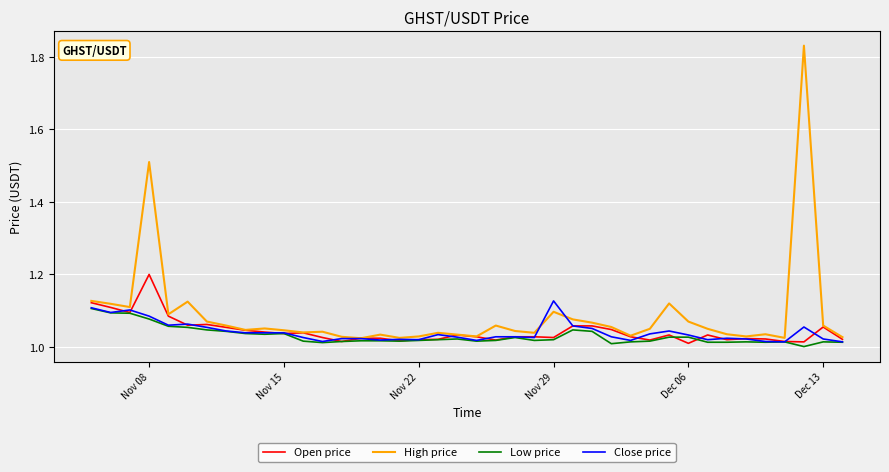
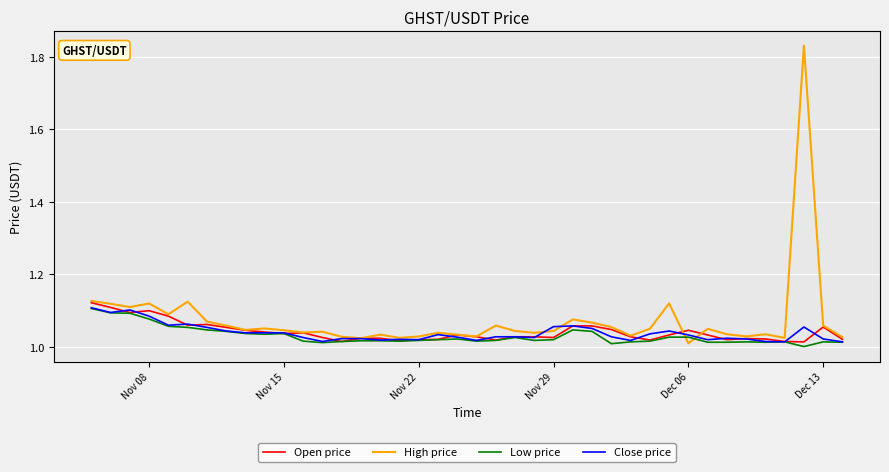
  {
    "Open price": {
-     "Nov 08": 1.2,
-     "Dec 06": 1.01
+     "Nov 08": 1.1,
+     "Dec 06": 1.05
    },
    "High price": {
-     "Nov 08": 1.51,
+     "Nov 08": 1.12,
      "Nov 22": 1.03,
-     "Nov 29": 1.10,
-     "Dec 06": 1.07
+     "Nov 29": 1.04,
+     "Dec 06": 1.01
    },
    "Low price": {
      "Nov 08": 1.08,
      "Dec 13": 1.01
    },
    "Close price": {
      "Nov 08": 1.09,
-     "Nov 29": 1.13,
+     "Nov 29": 1.06,
      "Dec 13": 1.02
    }
  }
